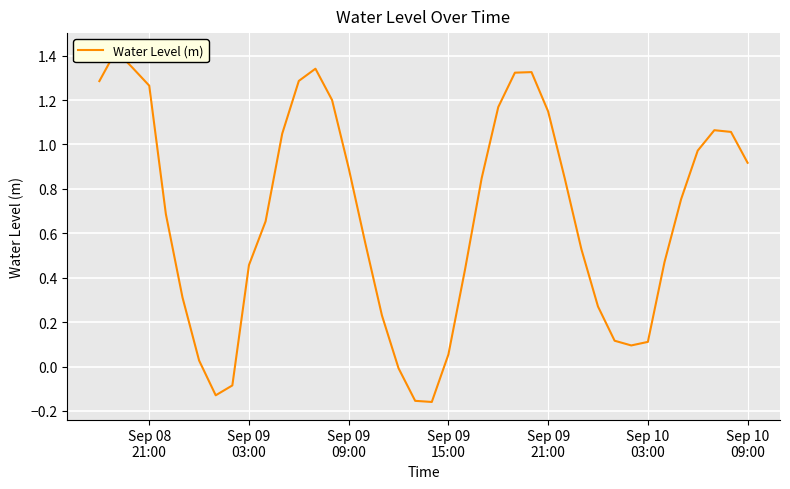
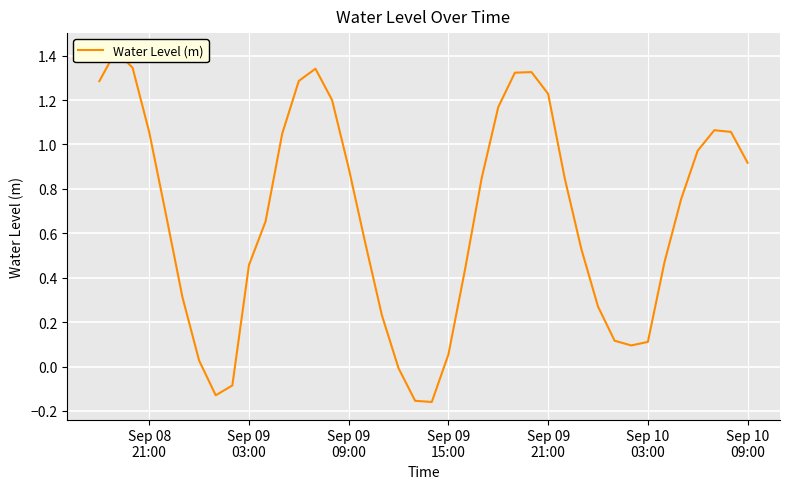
  {
-   "Sep 08 21:00": 1.26,
+   "Sep 08 21:00": 1.06,
    "Sep 09 03:00": 0.46,
    "Sep 09 09:00": 0.89,
    "Sep 09 15:00": 0.05,
-   "Sep 09 21:00": 1.15,
+   "Sep 09 21:00": 1.23,
    "Sep 10 03:00": 0.11,
    "Sep 10 09:00": 0.92
  }
